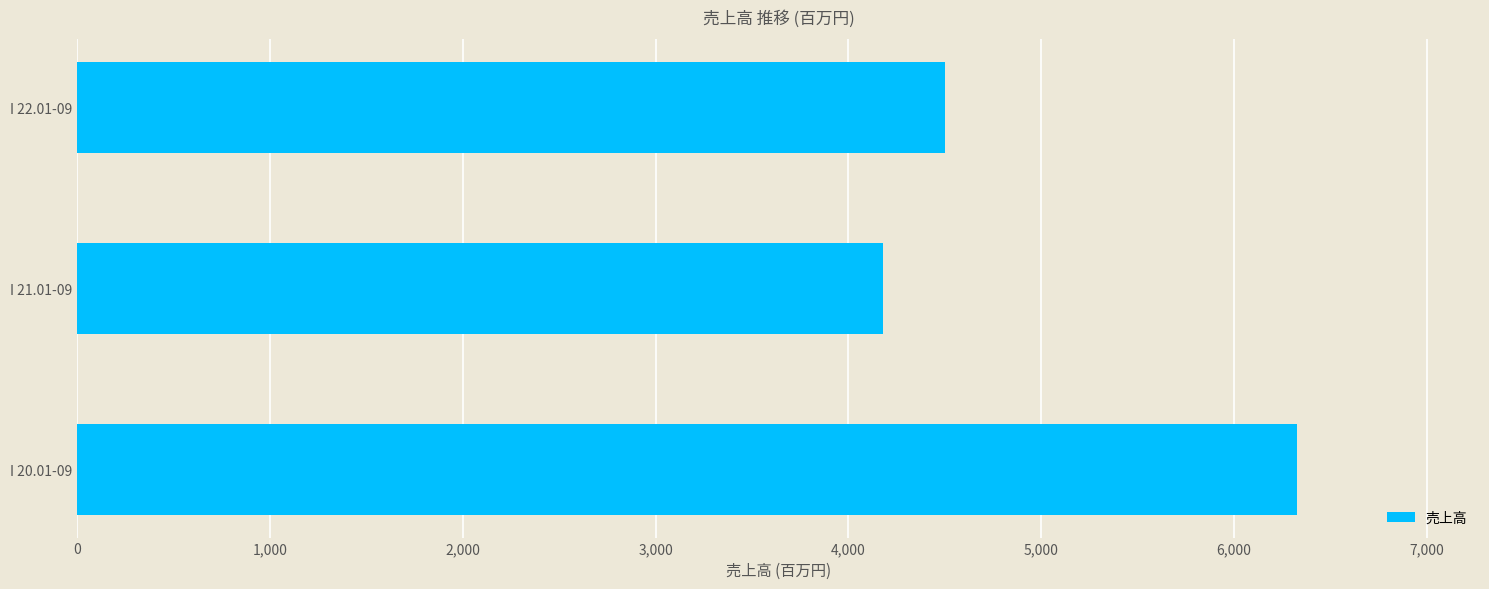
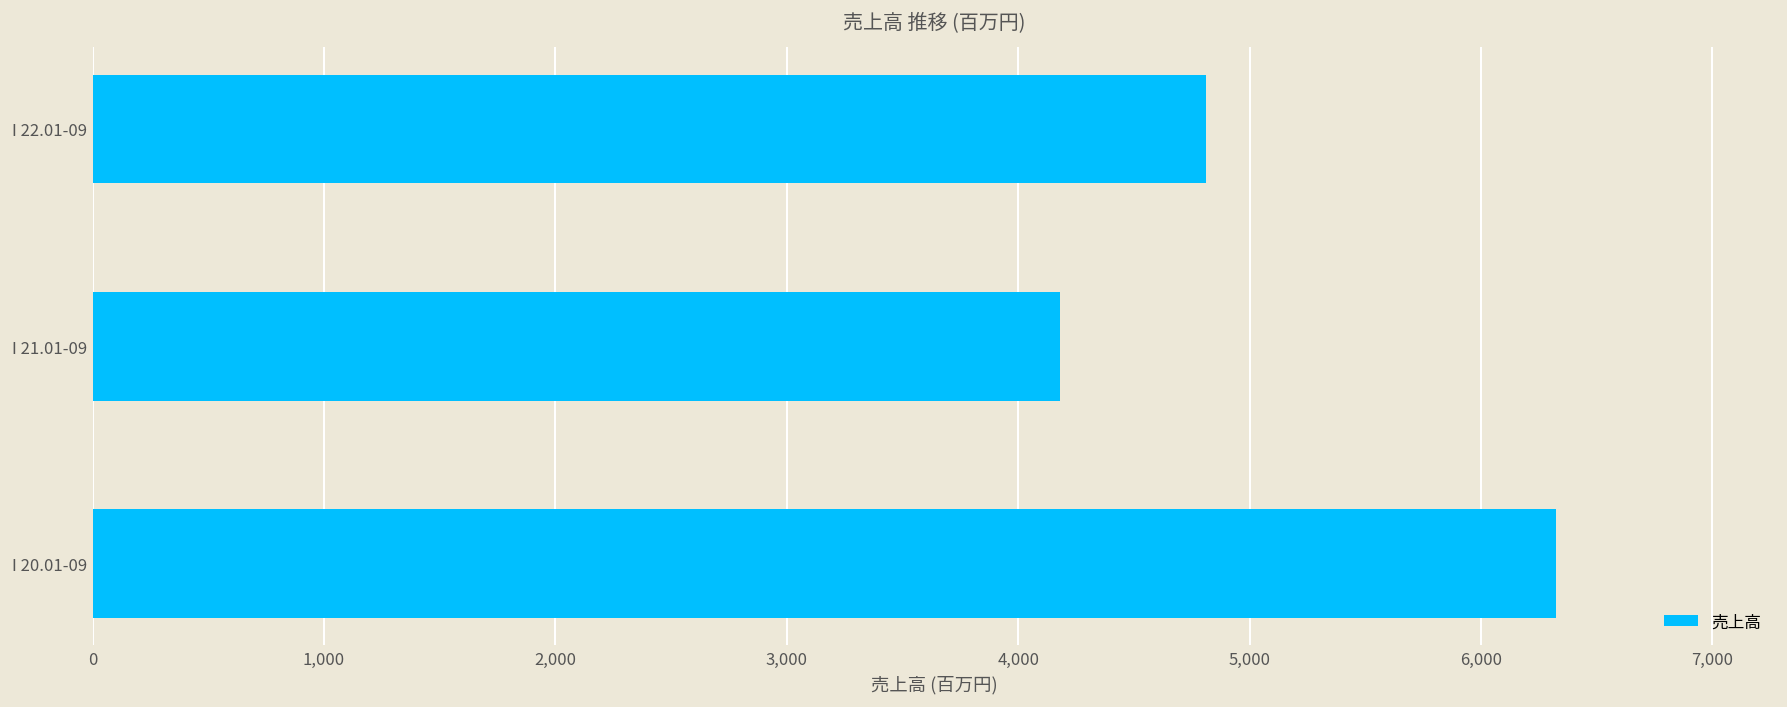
  {
-   "I 22.01-09": "4,500",
+   "I 22.01-09": "4,810",
    "I 21.01-09": "4,180",
    "I 20.01-09": "6,330"
  }
